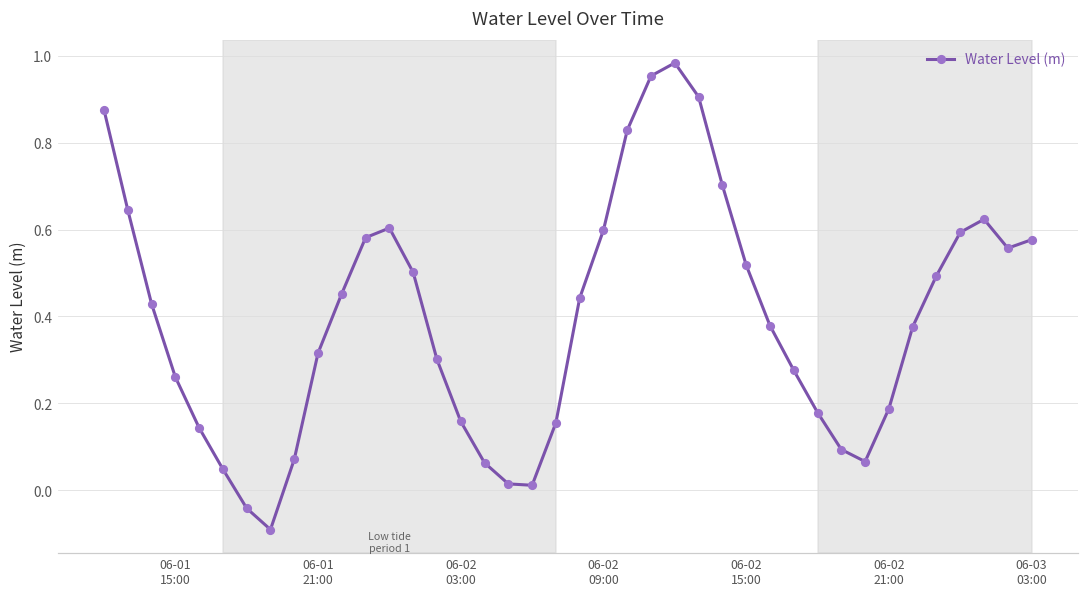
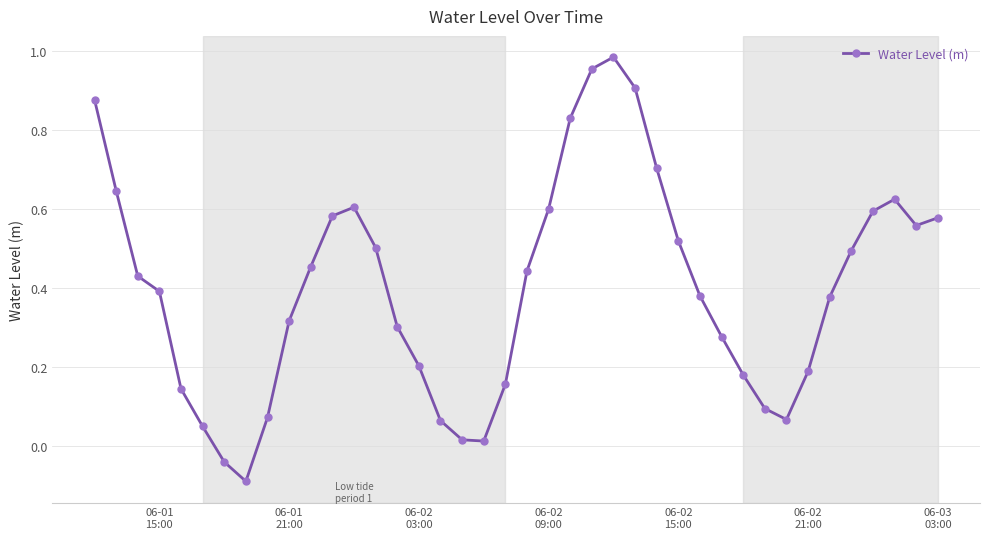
  {
-   "06-01 15:00": 0.26,
+   "06-01 15:00": 0.39,
    "06-01 21:00": 0.32,
-   "06-02 03:00": 0.16,
+   "06-02 03:00": 0.20,
    "06-02 09:00": 0.60,
    "06-02 15:00": 0.52,
    "06-02 21:00": 0.19,
    "06-03 03:00": 0.58
  }
